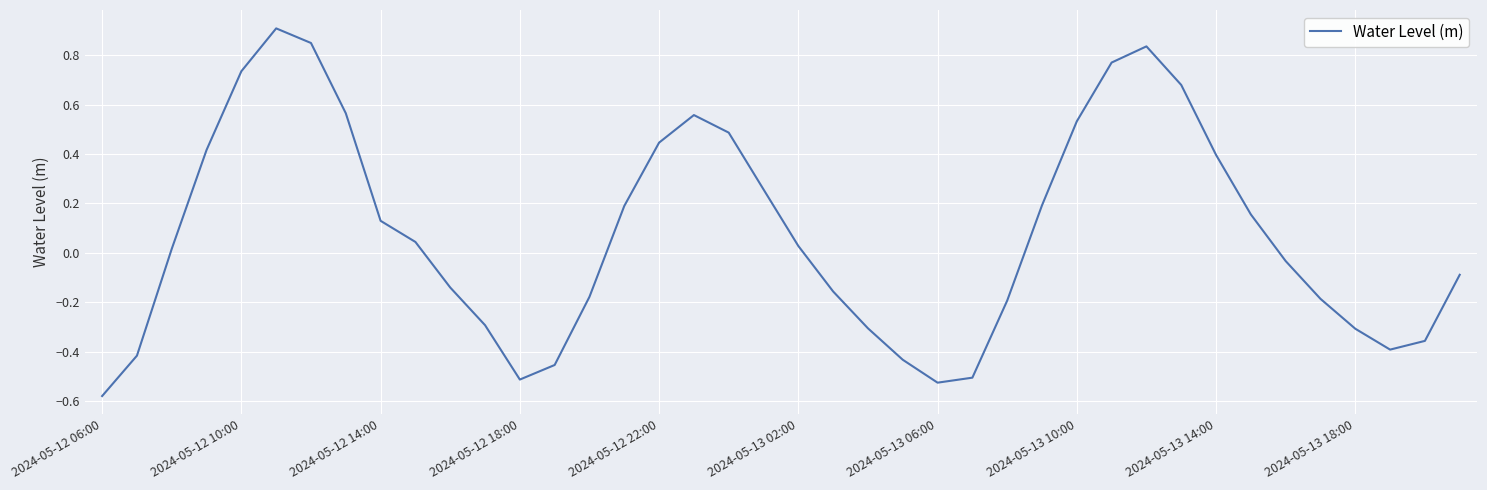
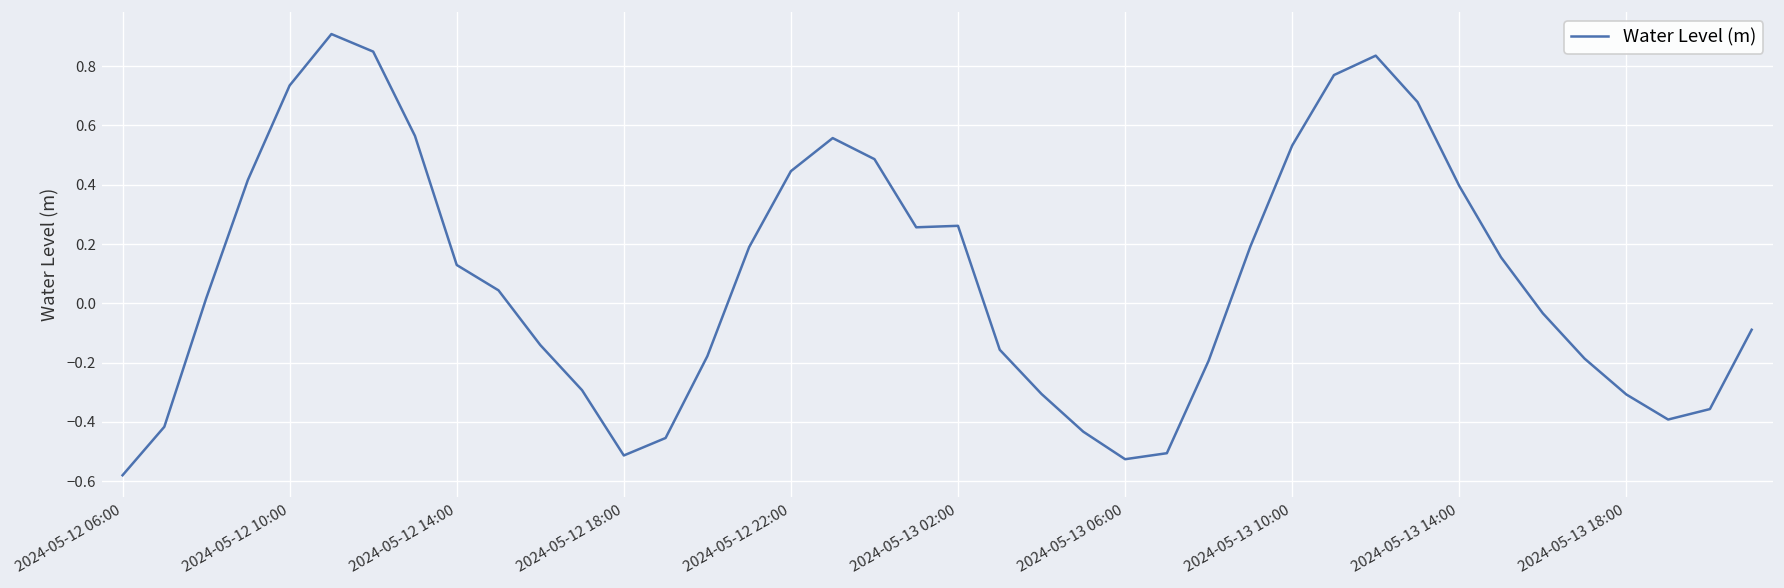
  {
    "2024-05-12 06:00": -0.58,
    "2024-05-12 10:00": 0.73,
    "2024-05-12 14:00": 0.13,
    "2024-05-12 18:00": -0.51,
    "2024-05-12 22:00": 0.45,
-   "2024-05-13 02:00": 0.03,
+   "2024-05-13 02:00": 0.26,
    "2024-05-13 06:00": -0.53,
    "2024-05-13 10:00": 0.53,
    "2024-05-13 14:00": 0.40,
    "2024-05-13 18:00": -0.31
  }
